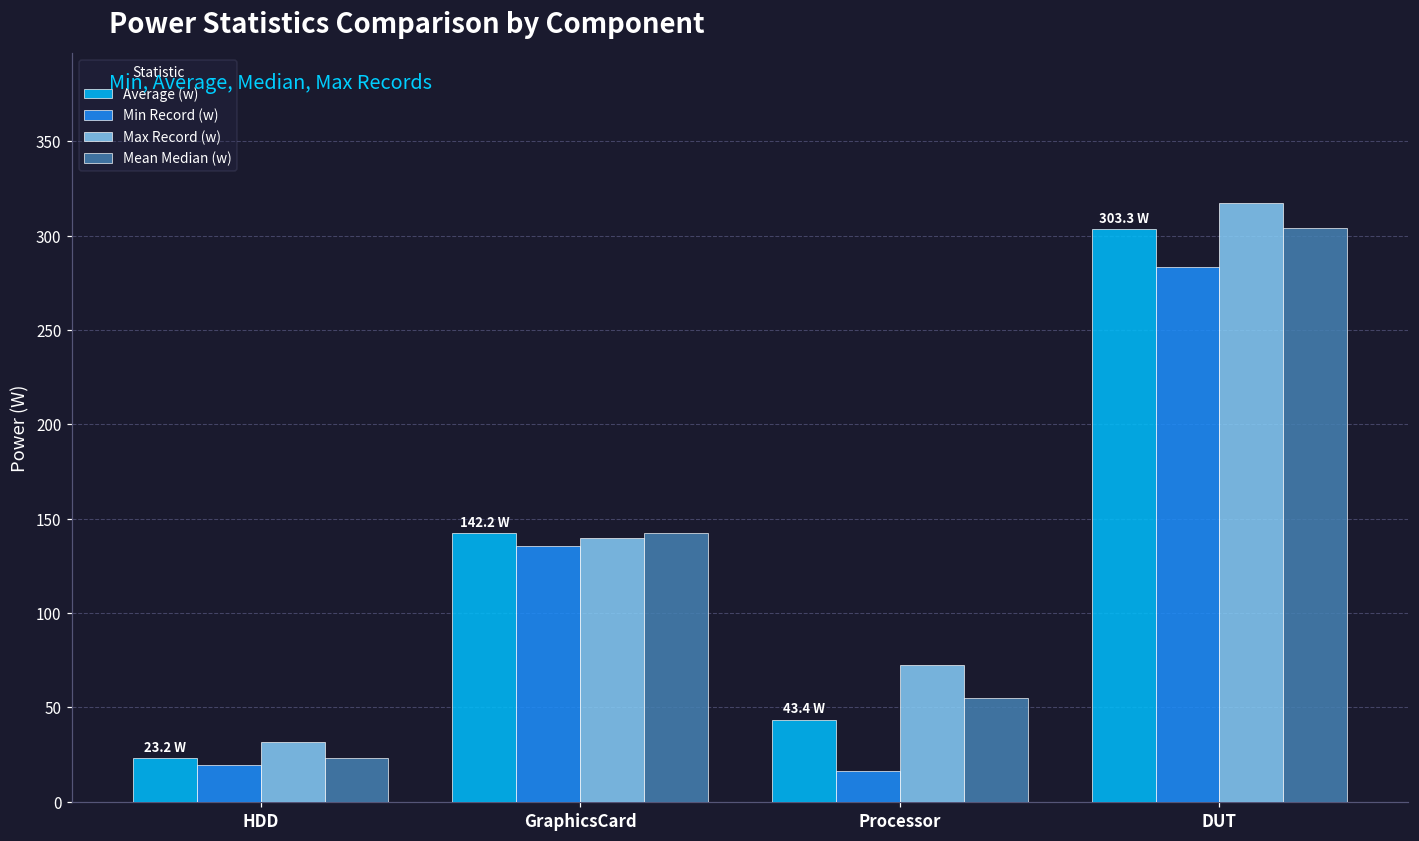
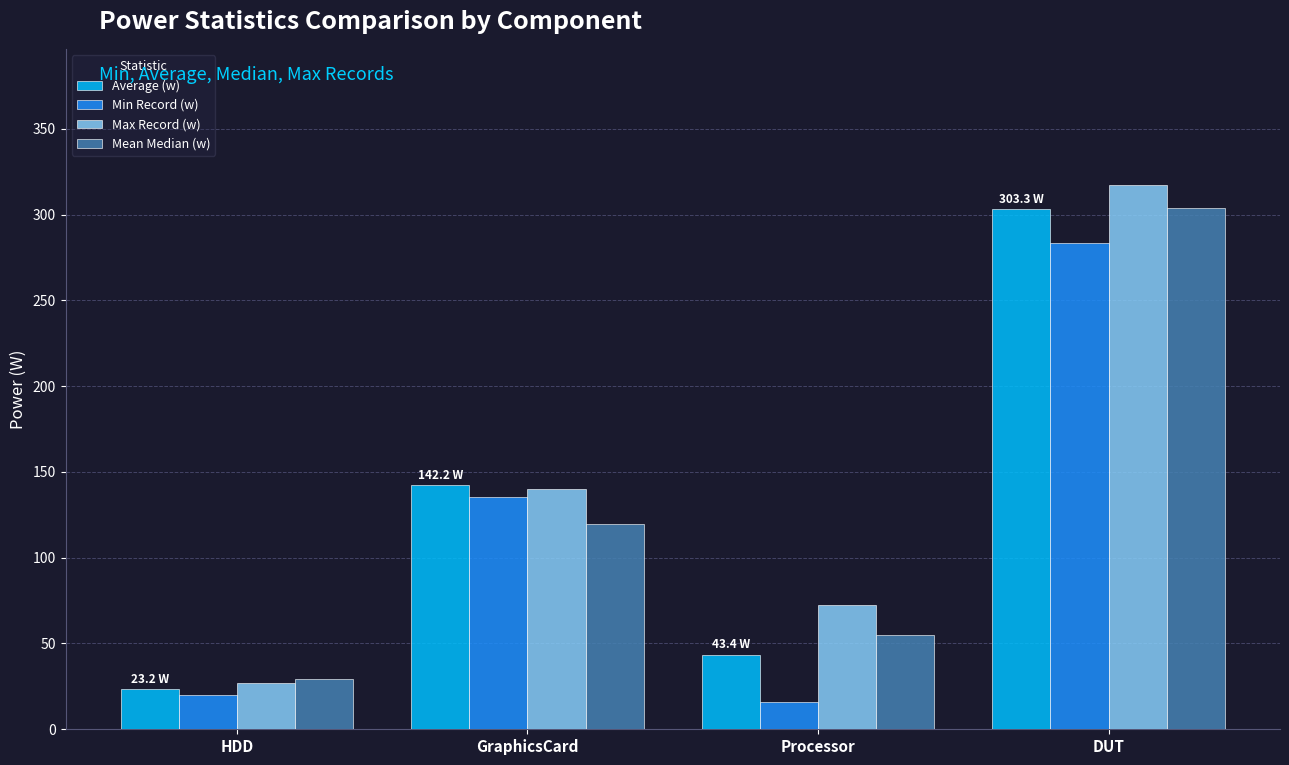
  {
    "Max Record (w)": {
-     "HDD": 32,
+     "HDD": 27,
      "GraphicsCard": 140,
      "Processor": 72,
      "DUT": 317
    },
    "Mean Median (w)": {
-     "HDD": 23,
-     "GraphicsCard": 142,
+     "HDD": 29,
+     "GraphicsCard": 120,
      "Processor": 55,
      "DUT": 304
    }
  }
